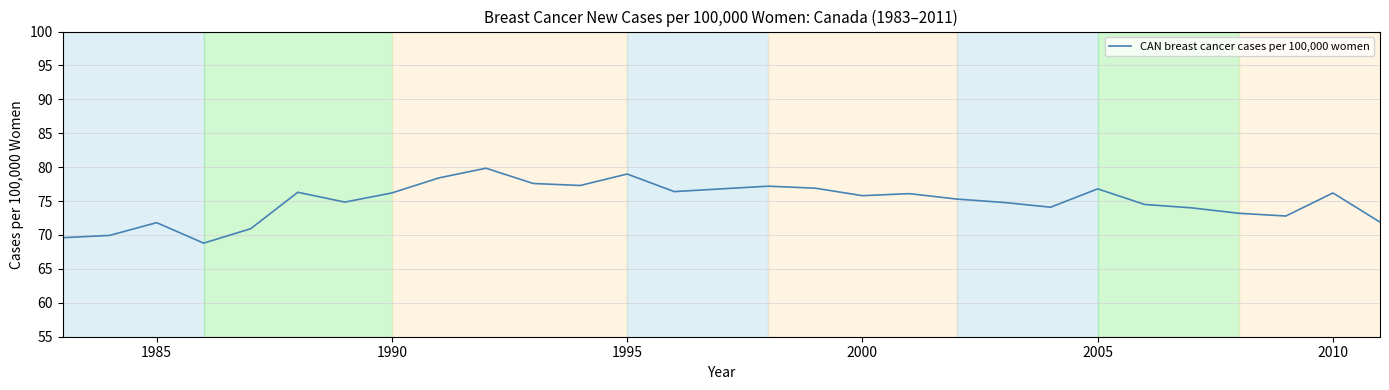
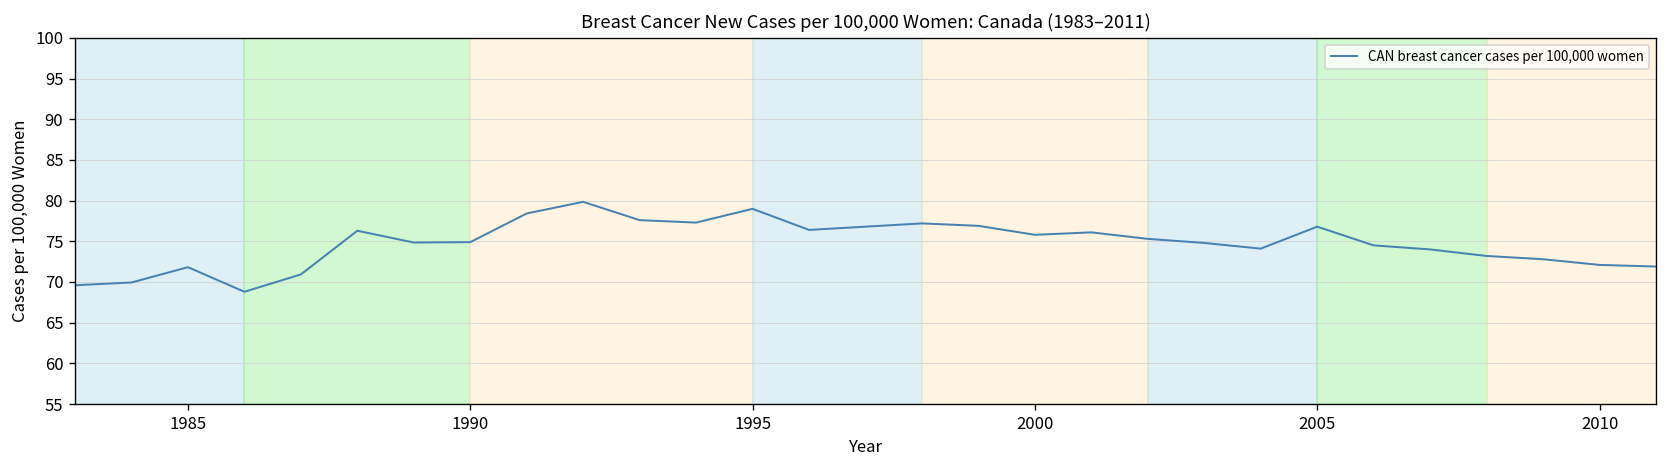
  {
    "1985": 72,
-   "1990": 76,
+   "1990": 75,
    "1995": 79,
    "2000": 76,
    "2005": 77,
-   "2010": 76
+   "2010": 72
  }
